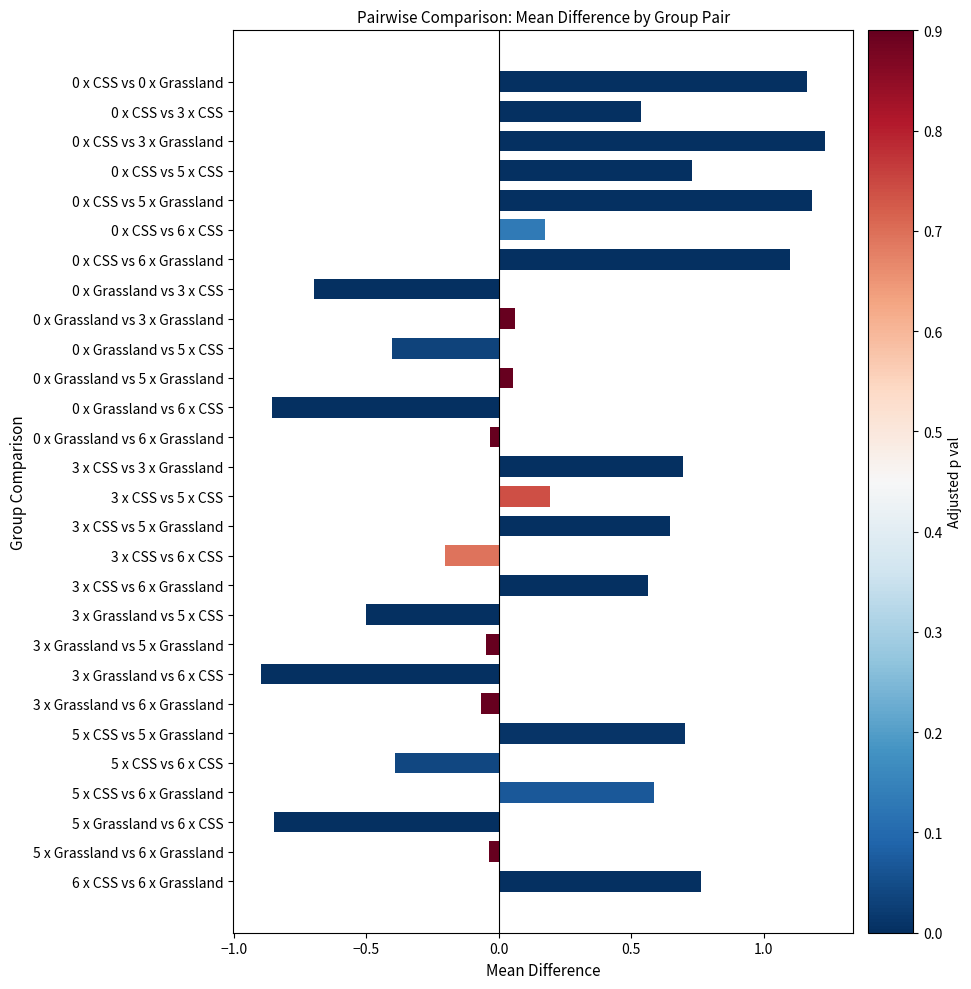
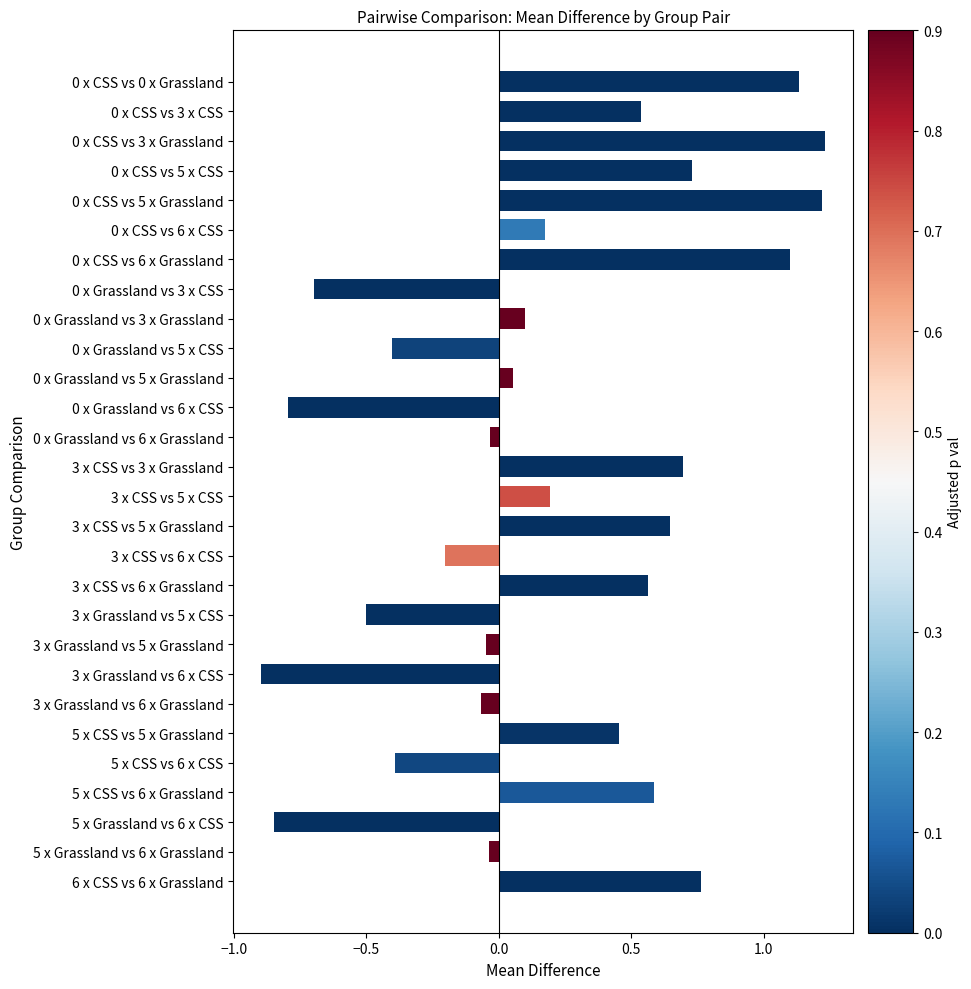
  {
-   "0 x CSS vs 0 x Grassland": 1.16,
+   "0 x CSS vs 0 x Grassland": 1.13,
    "0 x CSS vs 3 x CSS": 0.54,
    "0 x CSS vs 3 x Grassland": 1.23,
    "0 x CSS vs 5 x CSS": 0.73,
-   "0 x CSS vs 5 x Grassland": 1.18,
+   "0 x CSS vs 5 x Grassland": 1.22,
    "0 x CSS vs 6 x CSS": 0.17,
    "0 x CSS vs 6 x Grassland": 1.10,
    "0 x Grassland vs 3 x CSS": -0.70,
-   "0 x Grassland vs 3 x Grassland": 0.06,
+   "0 x Grassland vs 3 x Grassland": 0.10,
    "0 x Grassland vs 5 x CSS": -0.40,
    "0 x Grassland vs 5 x Grassland": 0.05,
-   "0 x Grassland vs 6 x CSS": -0.86,
+   "0 x Grassland vs 6 x CSS": -0.80,
    "0 x Grassland vs 6 x Grassland": -0.03,
    "3 x CSS vs 3 x Grassland": 0.69,
    "3 x CSS vs 5 x CSS": 0.19,
    "3 x CSS vs 5 x Grassland": 0.65,
    "3 x CSS vs 6 x CSS": -0.20,
    "3 x CSS vs 6 x Grassland": 0.56,
    "3 x Grassland vs 5 x CSS": -0.50,
    "3 x Grassland vs 5 x Grassland": -0.05,
    "3 x Grassland vs 6 x CSS": -0.90,
    "3 x Grassland vs 6 x Grassland": -0.07,
-   "5 x CSS vs 5 x Grassland": 0.70,
+   "5 x CSS vs 5 x Grassland": 0.46,
    "5 x CSS vs 6 x CSS": -0.39,
    "5 x CSS vs 6 x Grassland": 0.59,
    "5 x Grassland vs 6 x CSS": -0.85,
    "5 x Grassland vs 6 x Grassland": -0.04,
    "6 x CSS vs 6 x Grassland": 0.76
  }
